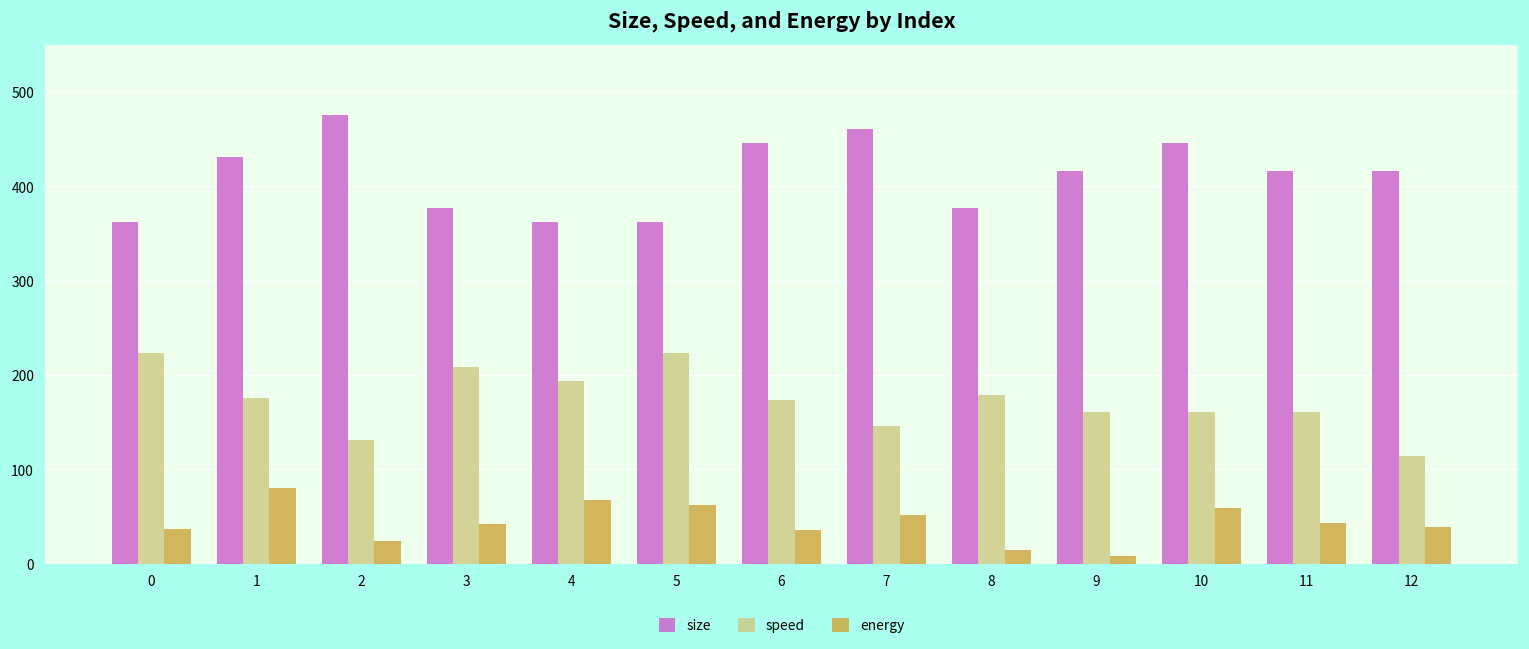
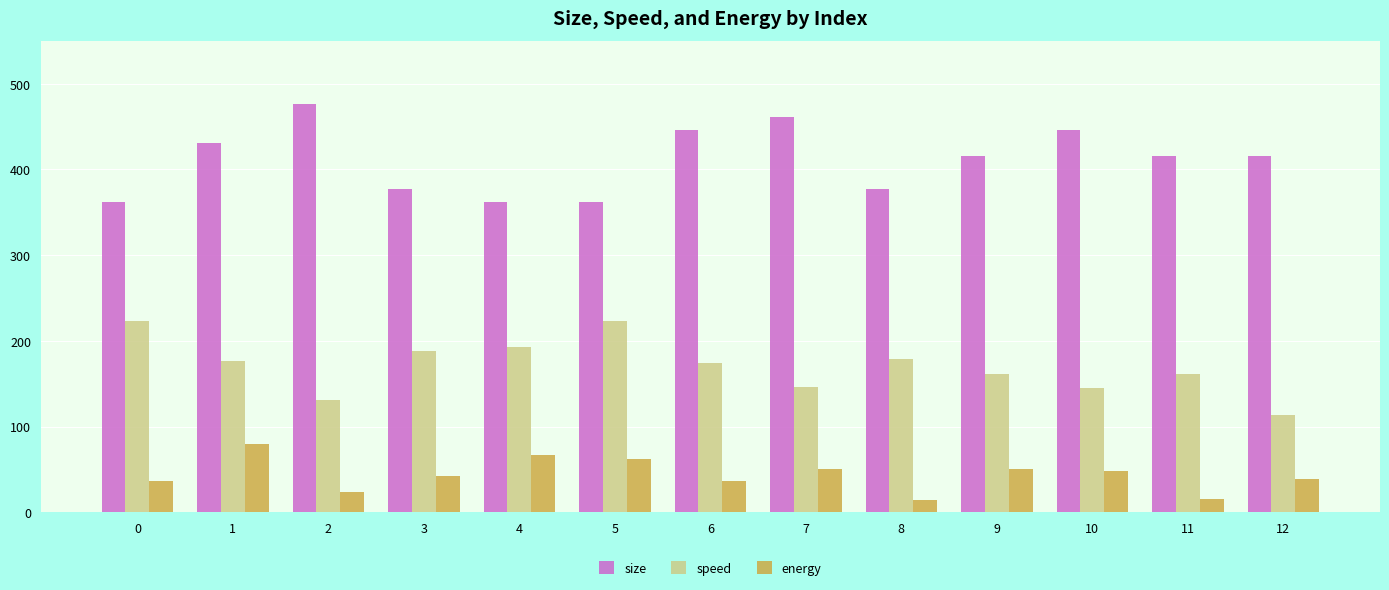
  {
    "size": {
      "0": 360,
      "1": 430,
      "2": 480,
      "3": 380,
      "4": 360,
      "5": 360,
      "6": 450,
      "7": 460,
      "8": 380,
      "9": 420,
      "10": 450,
      "11": 420,
      "12": 420
    },
    "speed": {
      "0": 220,
      "1": 180,
      "2": 130,
-     "3": 210,
+     "3": 190,
      "4": 190,
      "5": 220,
      "6": 170,
      "7": 150,
      "8": 180,
      "9": 160,
-     "10": 160,
+     "10": 150,
      "11": 160,
      "12": 110
    },
    "energy": {
      "0": 40,
      "1": 80,
      "2": 20,
      "3": 40,
      "4": 70,
      "5": 60,
      "6": 40,
      "7": 50,
      "8": 10,
-     "9": 10,
-     "10": 60,
-     "11": 40,
+     "9": 50,
+     "10": 50,
+     "11": 20,
      "12": 40
    }
  }
